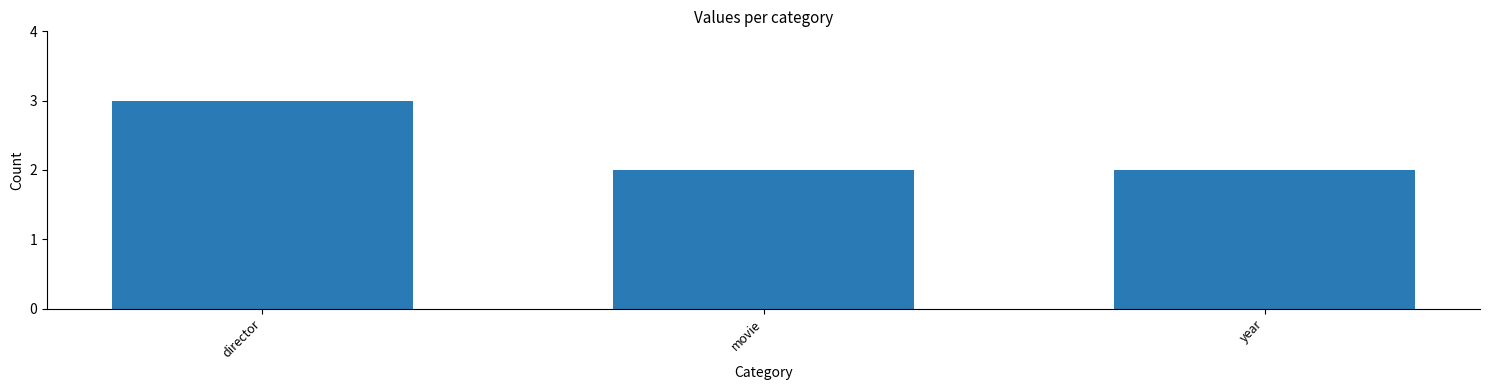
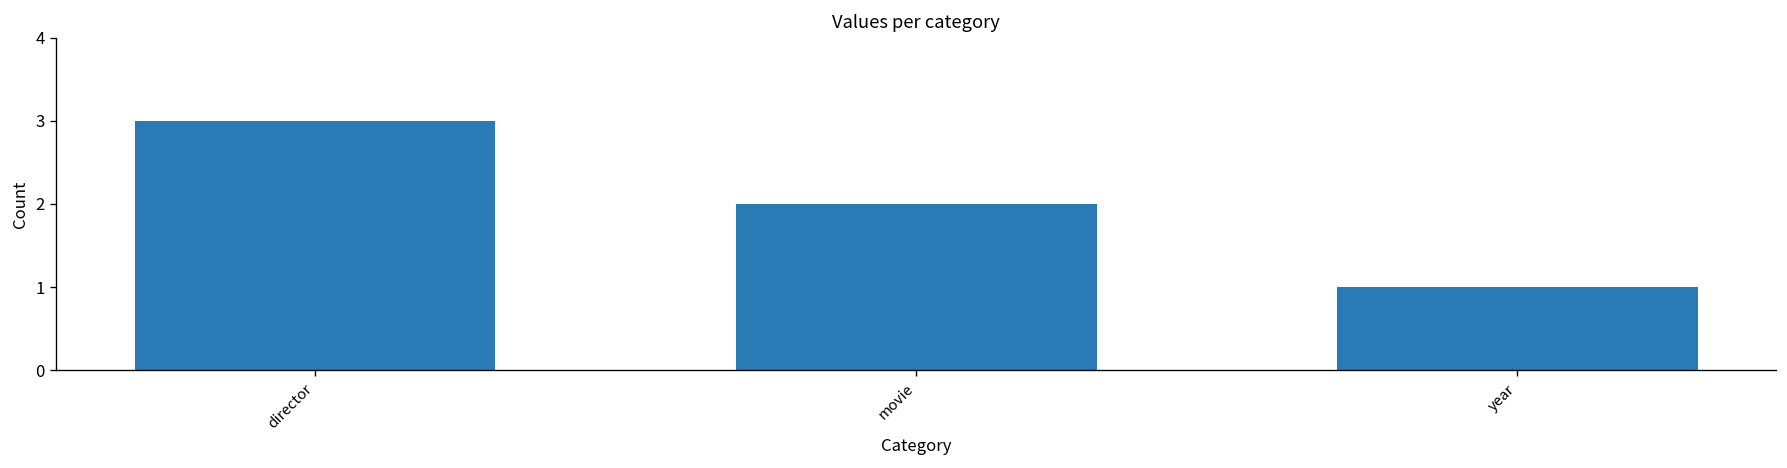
  {
    "director": 3,
    "movie": 2,
-   "year": 2
+   "year": 1
  }
